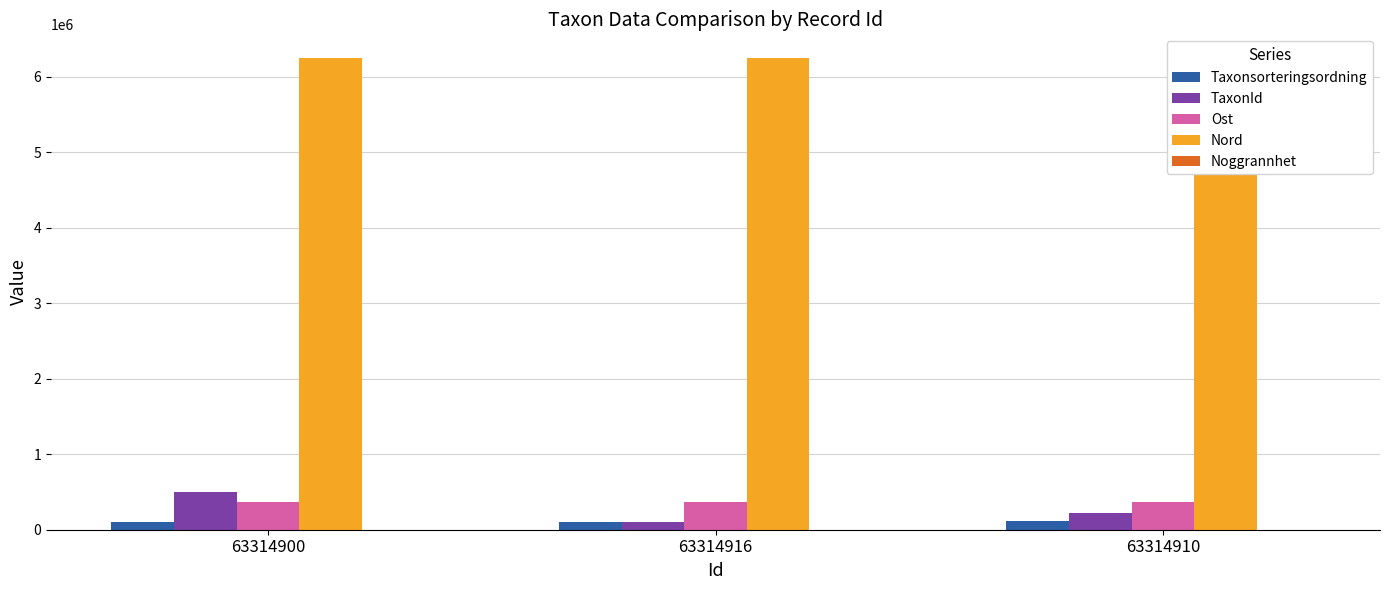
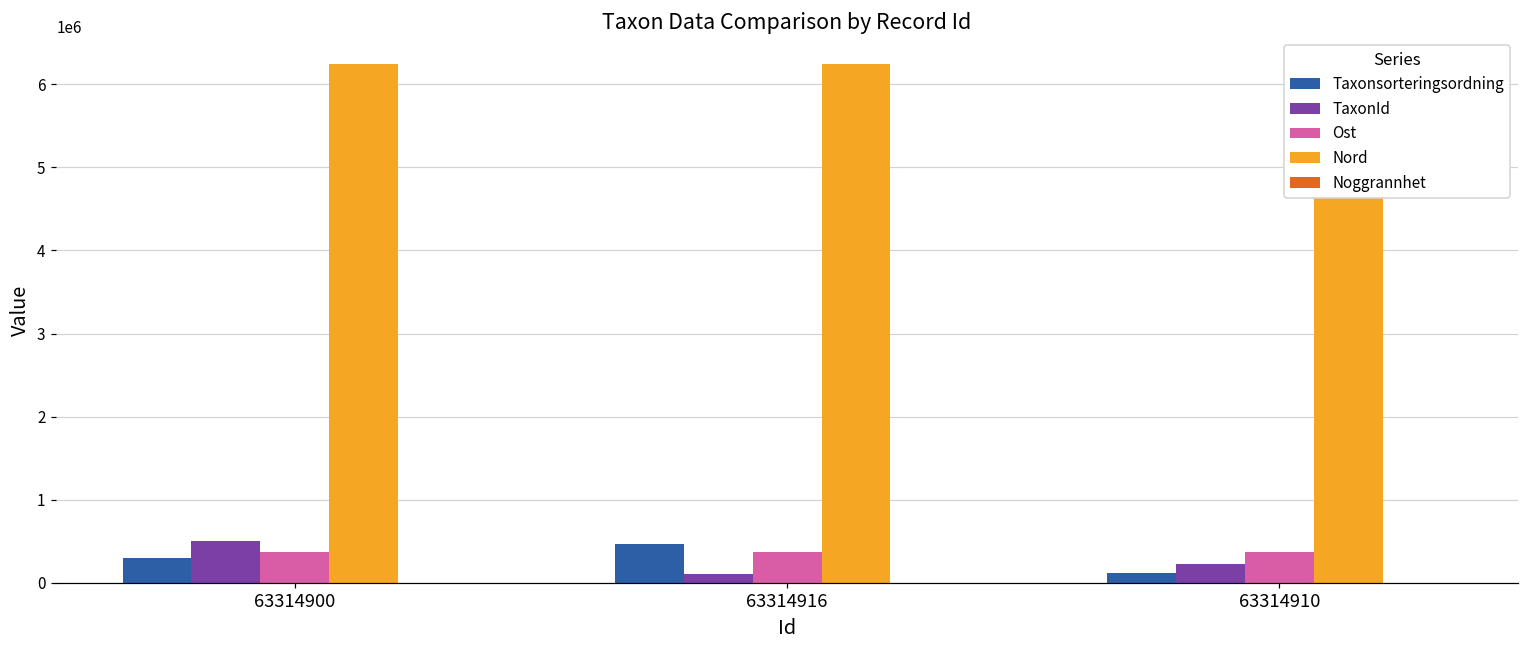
  {
    "Taxonsorteringsordning": {
-     "63314900": 100000,
-     "63314916": 100000,
+     "63314900": 300000,
+     "63314916": 500000,
      "63314910": 100000
    },
    "TaxonId": {
      "63314900": 500000,
      "63314916": 100000,
      "63314910": 200000
    },
    "Ost": {
      "63314900": 400000,
      "63314916": 400000,
      "63314910": 400000
    },
    "Nord": {
      "63314900": 6200000,
      "63314916": 6200000
    }
  }
